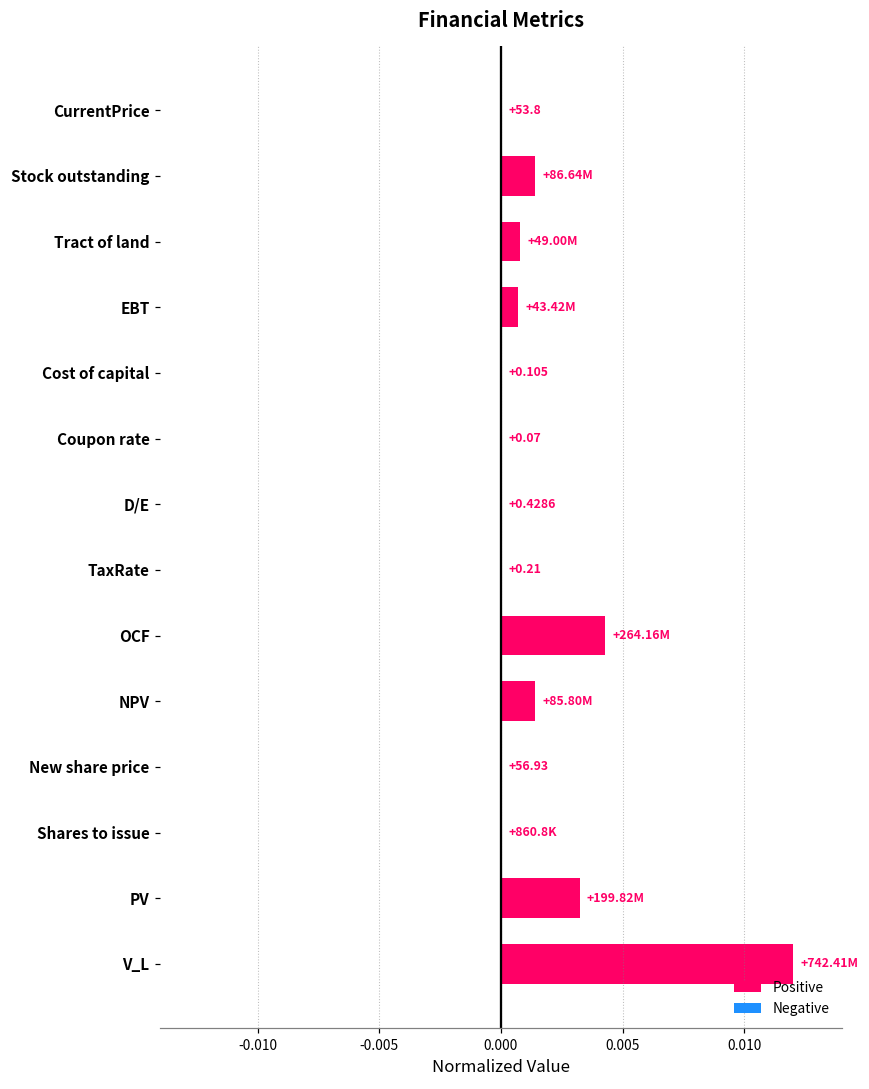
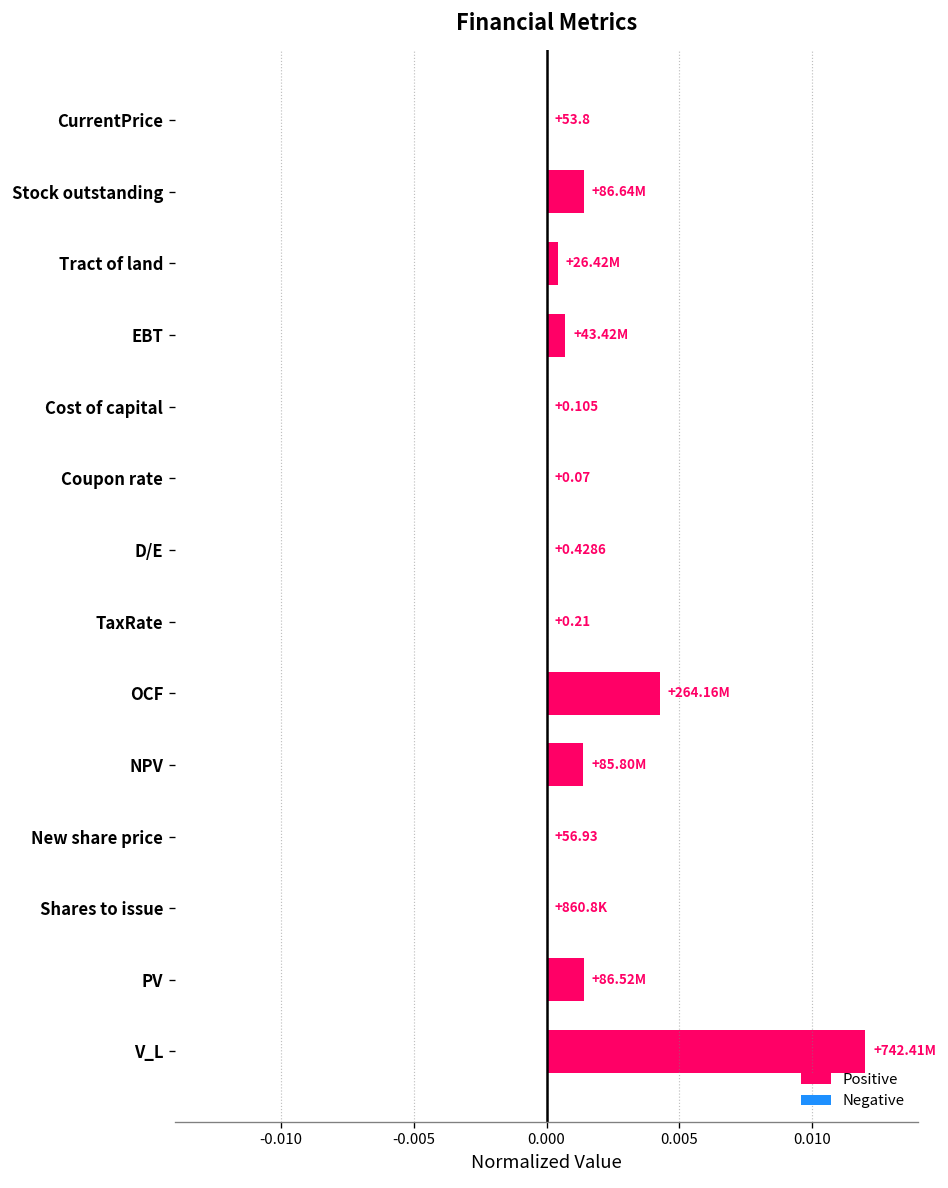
  {
-   "Tract of land": "+49.00M",
-   "PV": "+199.82M"
+   "Tract of land": "+26.42M",
+   "PV": "+86.52M"
  }
